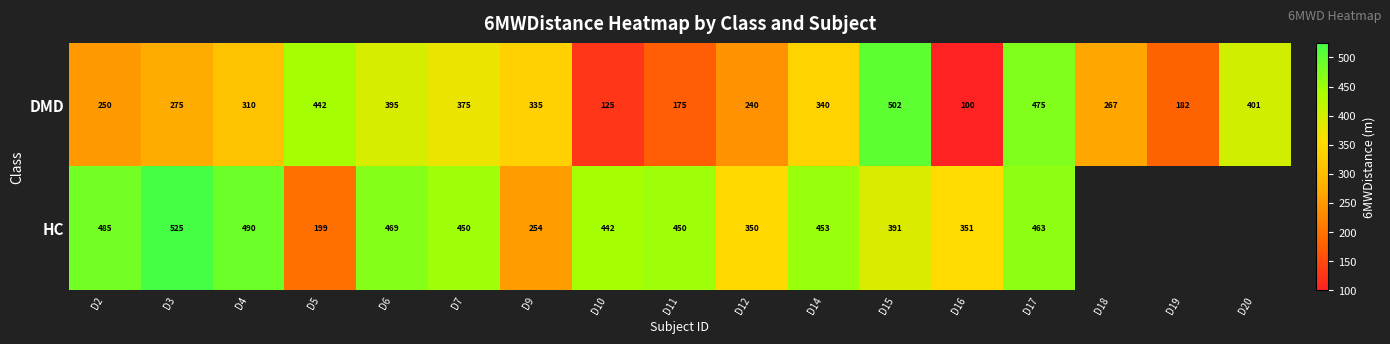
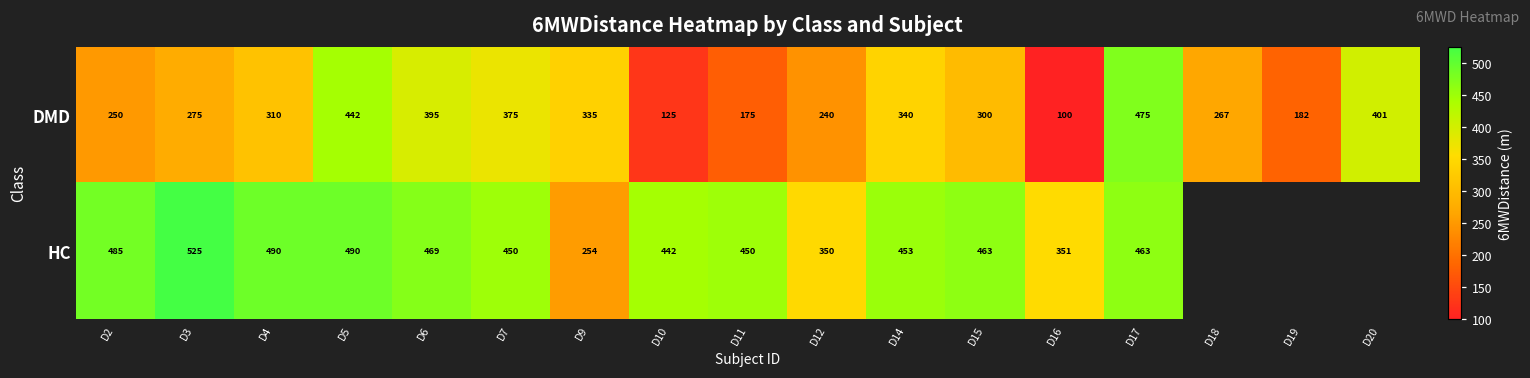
  {
    "DMD": {
      "D2": 250,
      "D3": 275,
      "D4": 310,
      "D5": 442,
      "D6": 395,
      "D7": 375,
      "D9": 335,
      "D10": 125,
      "D11": 175,
      "D12": 240,
      "D14": 340,
-     "D15": 502,
+     "D15": 300,
      "D16": 100,
      "D17": 475,
      "D18": 267,
      "D19": 182,
      "D20": 401
    },
    "HC": {
      "D2": 485,
      "D3": 525,
      "D4": 490,
-     "D5": 199,
+     "D5": 490,
      "D6": 469,
      "D7": 450,
      "D9": 254,
      "D10": 442,
      "D11": 450,
      "D12": 350,
      "D14": 453,
-     "D15": 391,
+     "D15": 463,
      "D16": 351,
      "D17": 463
    }
  }
